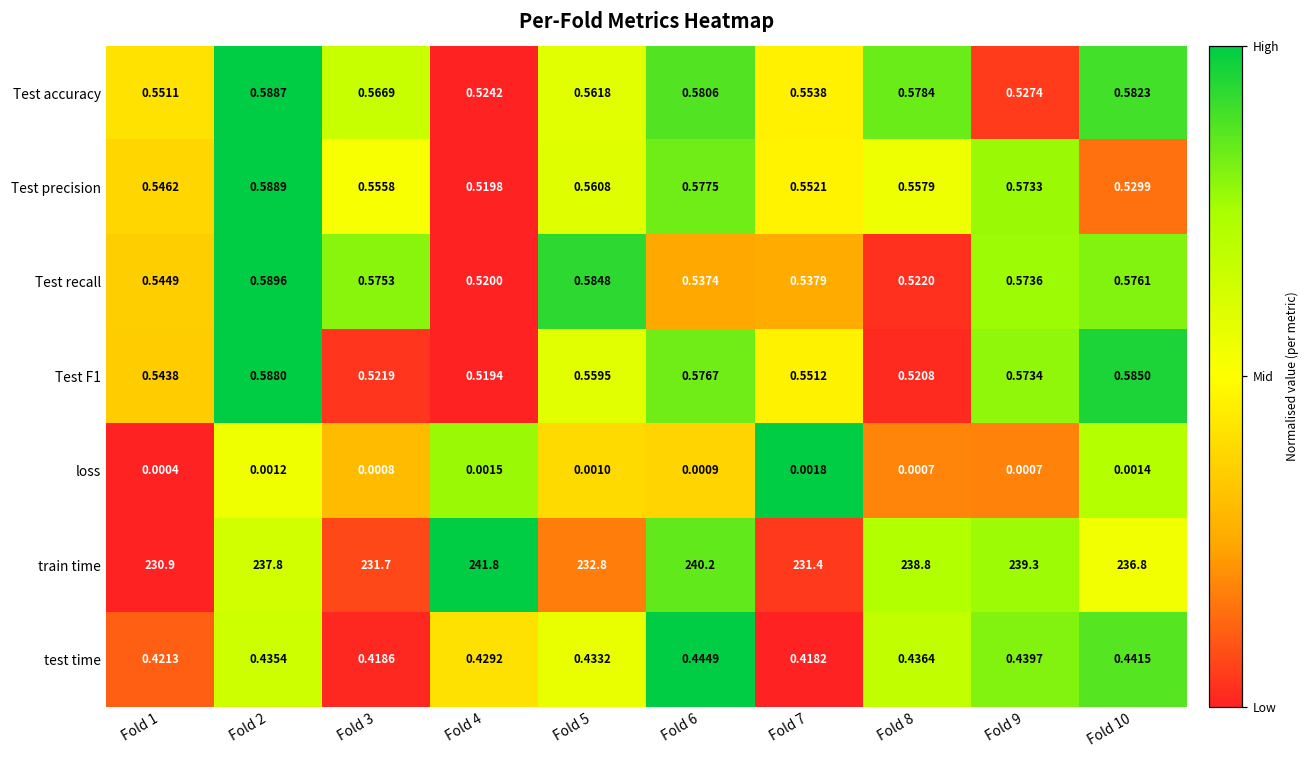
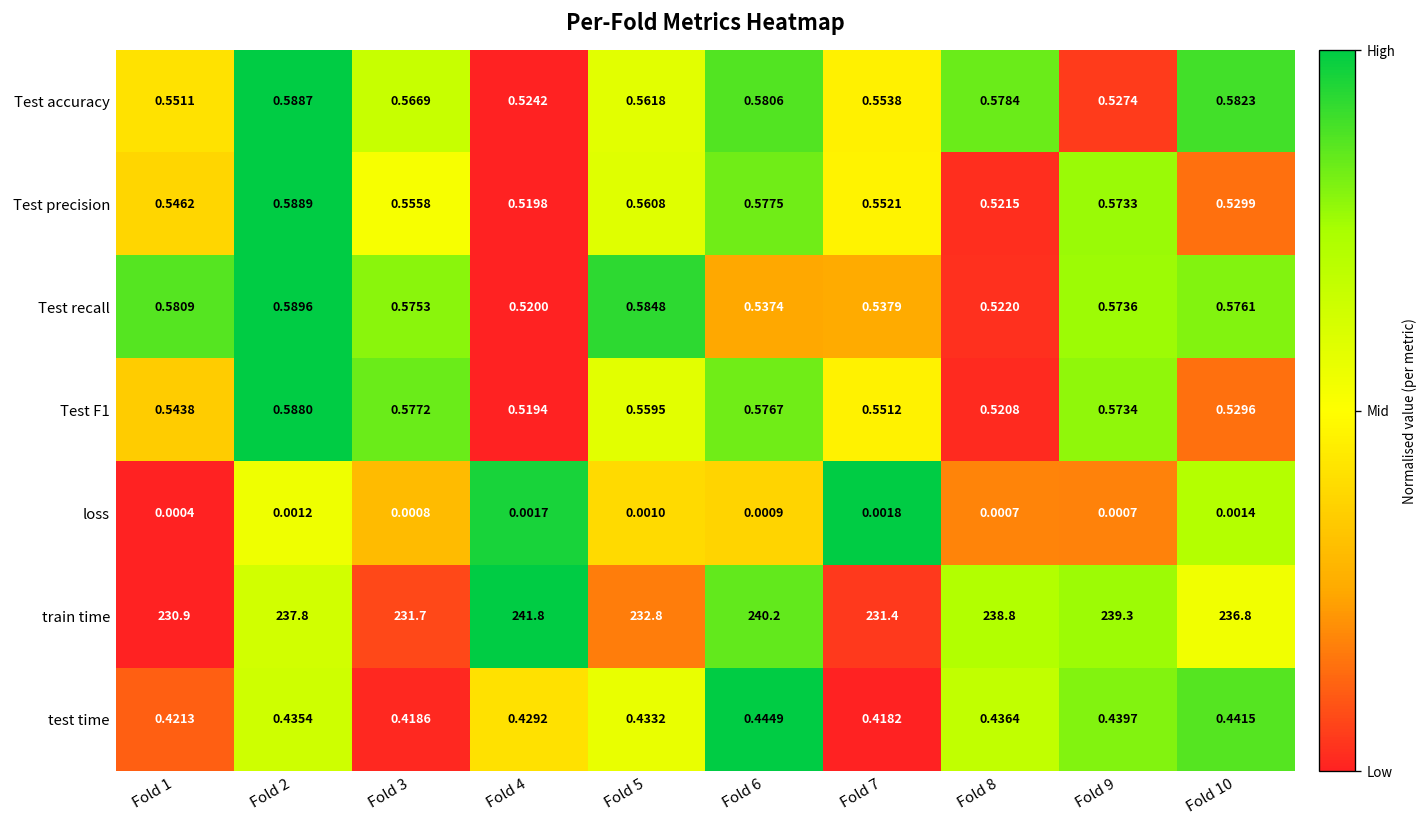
  {
    "Test accuracy": {
      "Fold 1": 0.5511,
      "Fold 2": 0.5887,
      "Fold 3": 0.5669,
      "Fold 4": 0.5242,
      "Fold 5": 0.5618,
      "Fold 6": 0.5806,
      "Fold 7": 0.5538,
      "Fold 8": 0.5784,
      "Fold 9": 0.5274,
      "Fold 10": 0.5823
    },
    "Test precision": {
      "Fold 1": 0.5462,
      "Fold 2": 0.5889,
      "Fold 3": 0.5558,
      "Fold 4": 0.5198,
      "Fold 5": 0.5608,
      "Fold 6": 0.5775,
      "Fold 7": 0.5521,
-     "Fold 8": 0.5579,
+     "Fold 8": 0.5215,
      "Fold 9": 0.5733,
      "Fold 10": 0.5299
    },
    "Test recall": {
-     "Fold 1": 0.5449,
+     "Fold 1": 0.5809,
      "Fold 2": 0.5896,
      "Fold 3": 0.5753,
      "Fold 4": 0.5200,
      "Fold 5": 0.5848,
      "Fold 6": 0.5374,
      "Fold 7": 0.5379,
      "Fold 8": 0.5220,
      "Fold 9": 0.5736,
      "Fold 10": 0.5761
    },
    "Test F1": {
      "Fold 1": 0.5438,
      "Fold 2": 0.5880,
-     "Fold 3": 0.5219,
+     "Fold 3": 0.5772,
      "Fold 4": 0.5194,
      "Fold 5": 0.5595,
      "Fold 6": 0.5767,
      "Fold 7": 0.5512,
      "Fold 8": 0.5208,
      "Fold 9": 0.5734,
-     "Fold 10": 0.5850
+     "Fold 10": 0.5296
    },
    "loss": {
      "Fold 1": 0.0004,
      "Fold 2": 0.0012,
      "Fold 3": 0.0008,
-     "Fold 4": 0.0015,
+     "Fold 4": 0.0017,
      "Fold 5": 0.0010,
      "Fold 6": 0.0009,
      "Fold 7": 0.0018,
      "Fold 8": 0.0007,
      "Fold 9": 0.0007,
      "Fold 10": 0.0014
    },
    "train time": {
      "Fold 1": 230.9,
      "Fold 2": 237.8,
      "Fold 3": 231.7,
      "Fold 4": 241.8,
      "Fold 5": 232.8,
      "Fold 6": 240.2,
      "Fold 7": 231.4,
      "Fold 8": 238.8,
      "Fold 9": 239.3,
      "Fold 10": 236.8
    },
    "test time": {
      "Fold 1": 0.4213,
      "Fold 2": 0.4354,
      "Fold 3": 0.4186,
      "Fold 4": 0.4292,
      "Fold 5": 0.4332,
      "Fold 6": 0.4449,
      "Fold 7": 0.4182,
      "Fold 8": 0.4364,
      "Fold 9": 0.4397,
      "Fold 10": 0.4415
    }
  }
